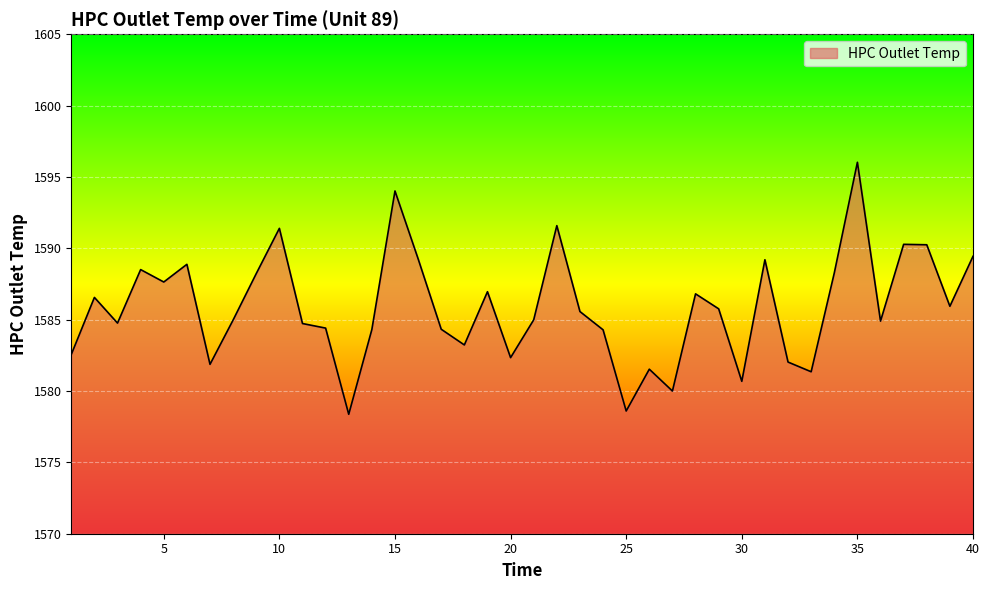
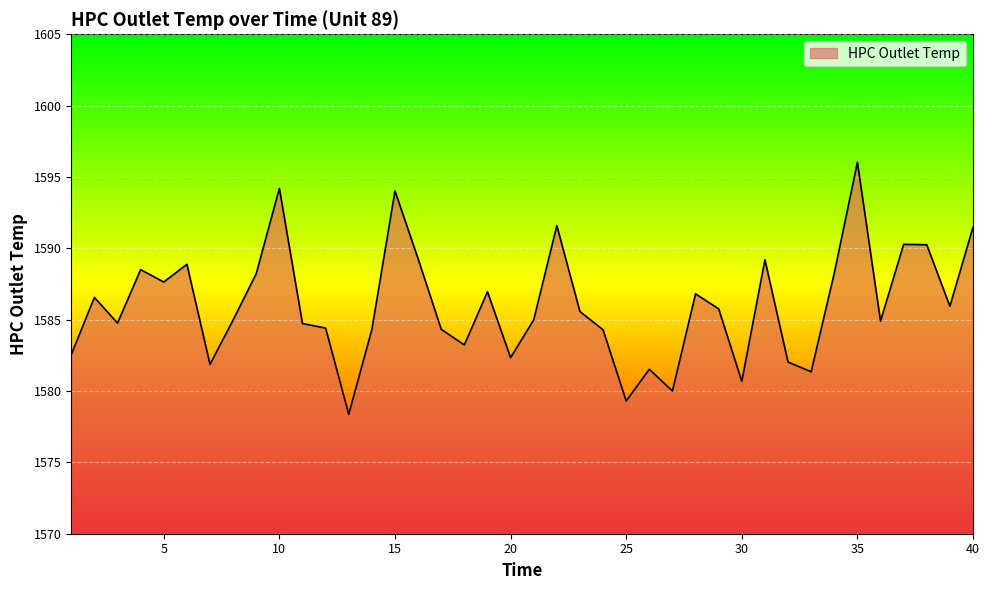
  {
    "5": 1587.6,
-   "10": 1591.4,
+   "10": 1594.2,
    "15": 1594.0,
    "20": 1582.3,
-   "25": 1578.6,
+   "25": 1579.3,
    "30": 1580.7,
    "35": 1596.0,
-   "40": 1589.4
+   "40": 1591.5
  }
